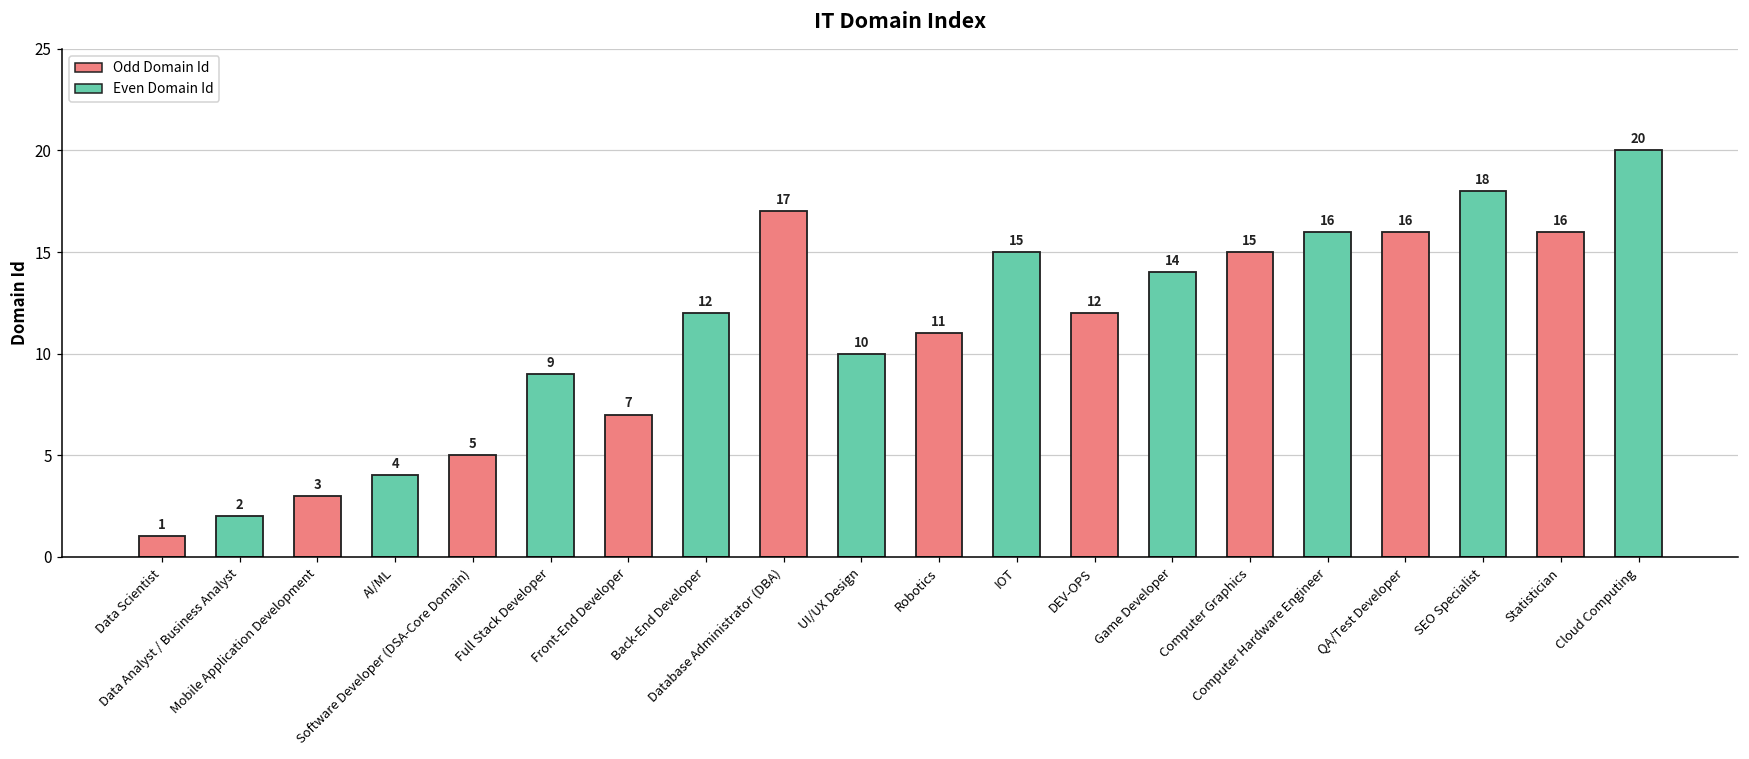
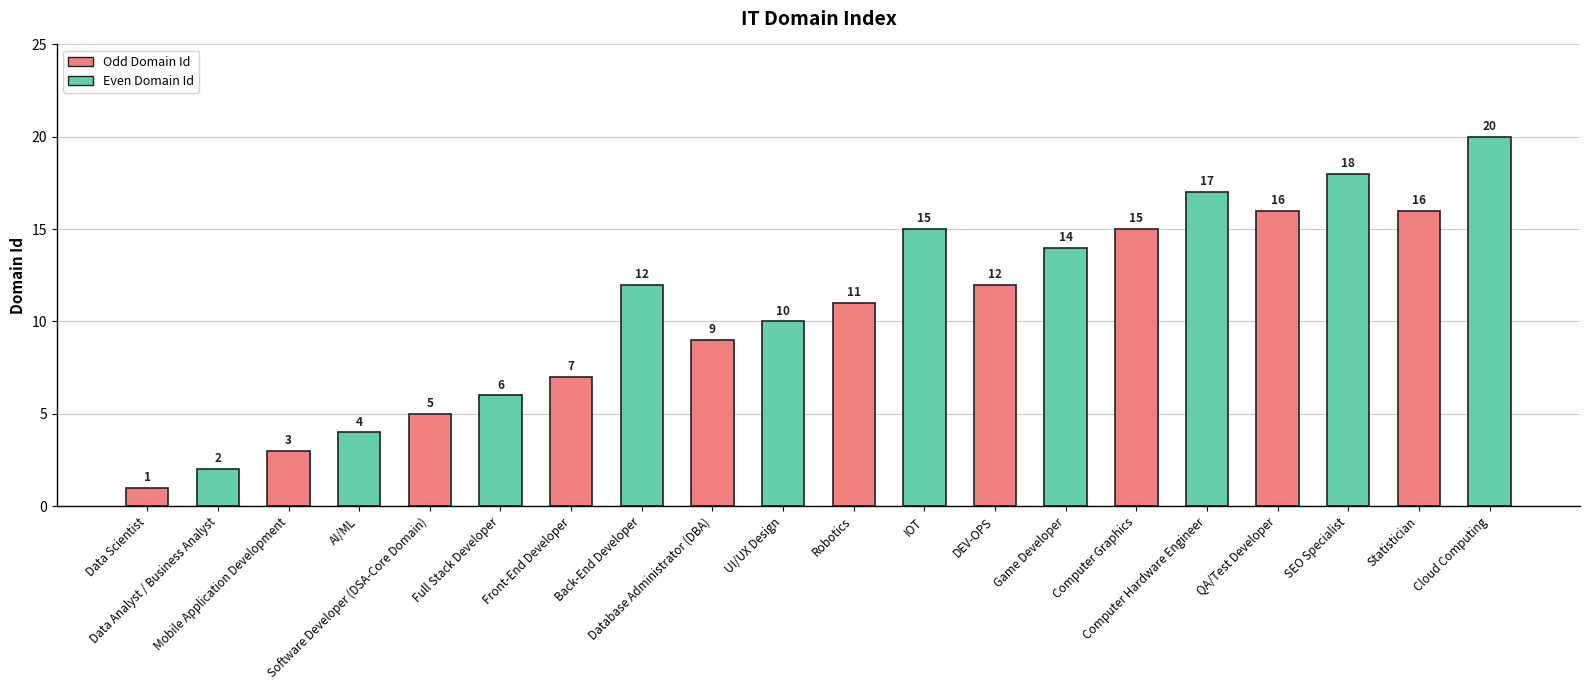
  {
    "Data Scientist": 1,
    "Data Analyst / Business Analyst": 2,
    "Mobile Application Development": 3,
    "AI/ML": 4,
    "Software Developer (DSA-Core Domain)": 5,
-   "Full Stack Developer": 9,
+   "Full Stack Developer": 6,
    "Front-End Developer": 7,
    "Back-End Developer": 12,
-   "Database Administrator (DBA)": 17,
+   "Database Administrator (DBA)": 9,
    "UI/UX Design": 10,
    "Robotics": 11,
    "IOT": 15,
    "DEV-OPS": 12,
    "Game Developer": 14,
    "Computer Graphics": 15,
-   "Computer Hardware Engineer": 16,
+   "Computer Hardware Engineer": 17,
    "QA/Test Developer": 16,
    "SEO Specialist": 18,
    "Statistician": 16,
    "Cloud Computing": 20
  }
